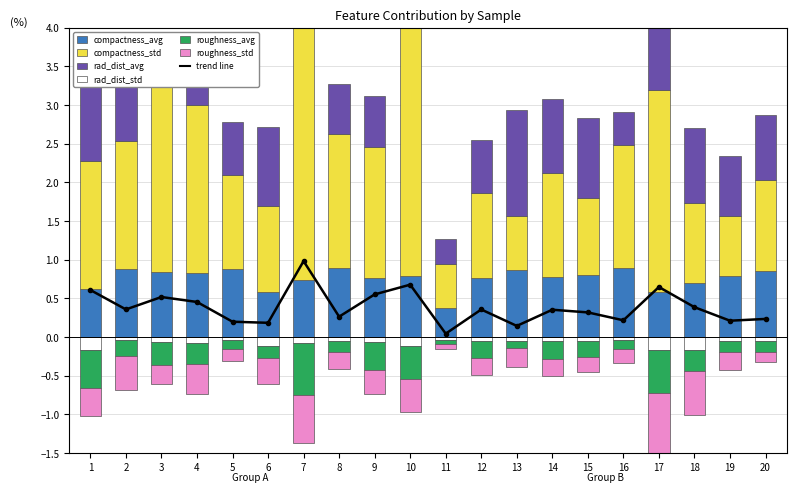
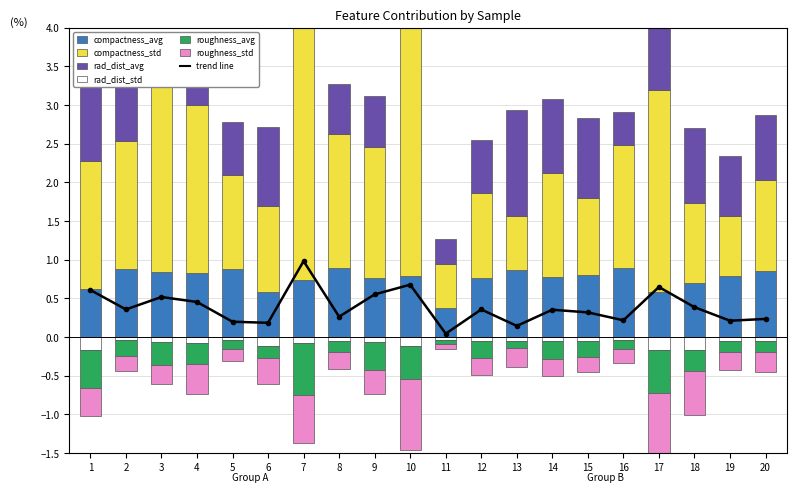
  {
    "compactness_avg": {
      "1": 0.6,
      "2": 0.9,
      "3": 0.8,
      "4": 0.8,
      "5": 0.9,
      "6": 0.6,
      "7": 0.7,
      "8": 0.9,
      "9": 0.8,
      "10": 0.8,
      "11": 0.4,
      "12": 0.8,
      "13": 0.9,
      "14": 0.8,
      "15": 0.8,
      "16": 0.9,
      "17": 0.6,
      "18": 0.7,
      "19": 0.8,
      "20": 0.9
    },
    "trend line": {
      "1": 0.6,
      "2": 0.4,
      "3": 0.5,
      "4": 0.5,
      "5": 0.2,
      "6": 0.2,
      "7": 1.0,
      "8": 0.3,
      "9": 0.6,
      "10": 0.7,
      "11": 0.0,
      "12": 0.4,
      "13": 0.1,
      "14": 0.4,
      "15": 0.3,
      "16": 0.2,
      "17": 0.6,
      "18": 0.4,
      "19": 0.2,
      "20": 0.2
    },
    "roughness_std": {
      "1": -0.4,
-     "2": -0.4,
+     "2": -0.2,
      "3": -0.2,
      "4": -0.4,
      "5": -0.2,
      "6": -0.3,
      "7": -0.6,
      "8": -0.2,
      "9": -0.3,
-     "10": -0.4,
+     "10": -0.9,
      "11": -0.1,
      "12": -0.2,
      "13": -0.3,
      "14": -0.2,
      "15": -0.2,
      "16": -0.2,
      "18": -0.6,
      "19": -0.2,
-     "20": -0.1
+     "20": -0.3
    }
  }
